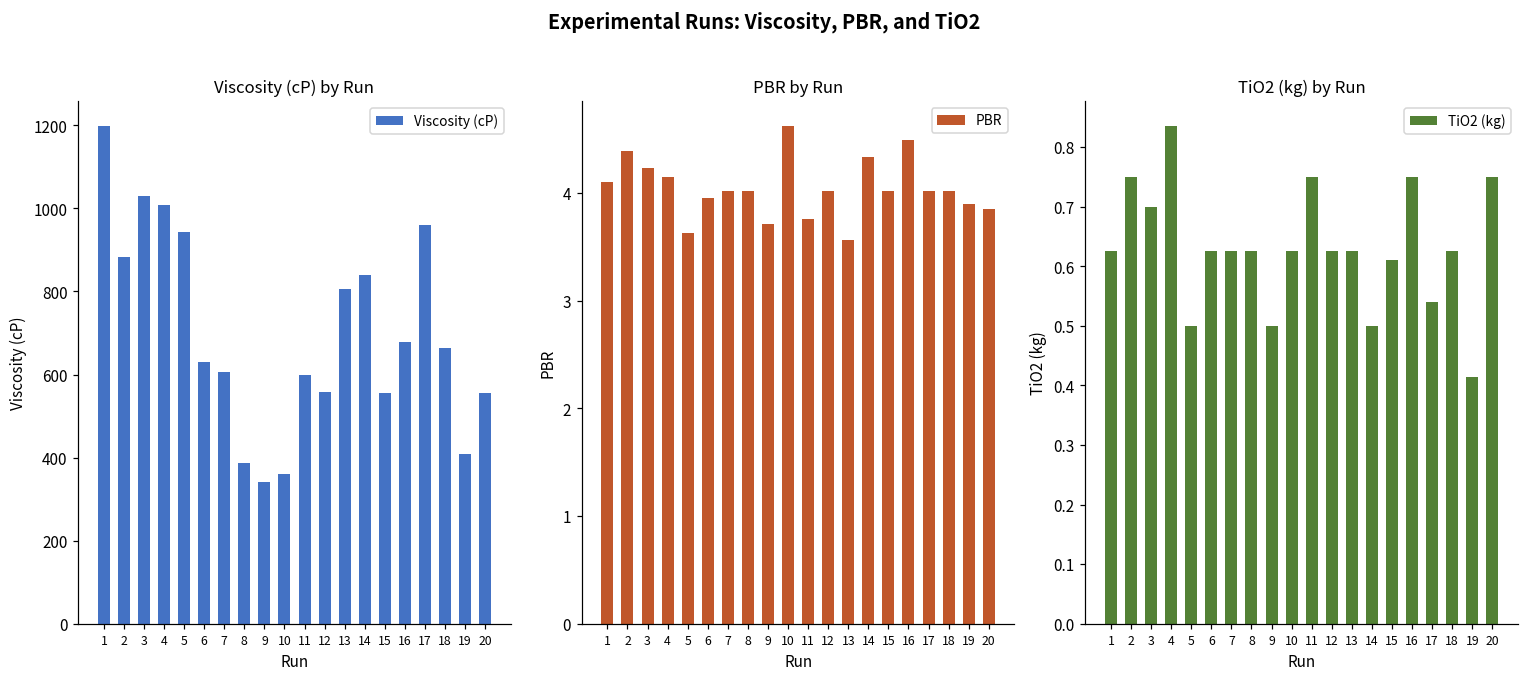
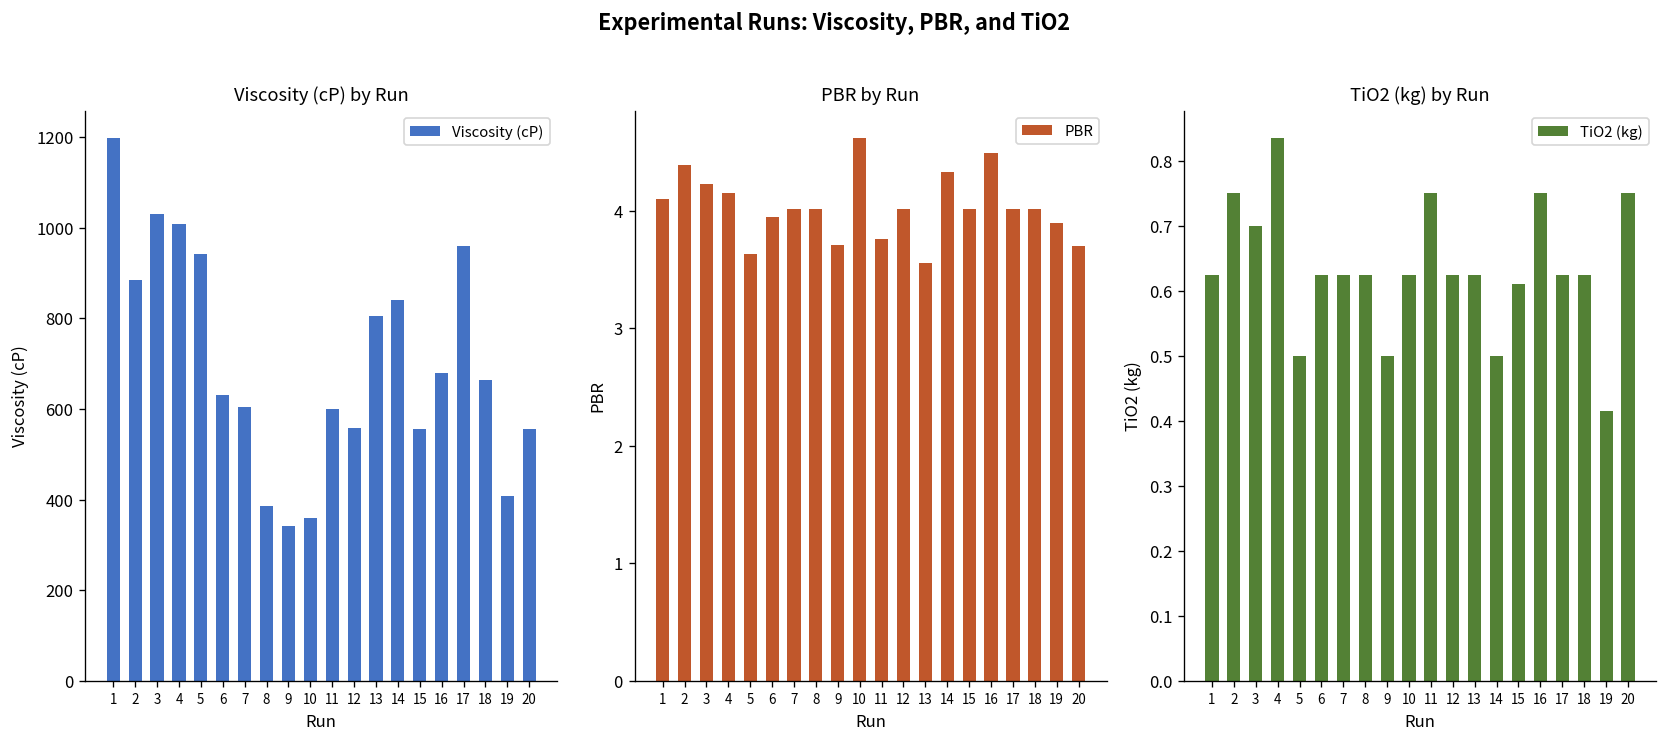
  {
    "Viscosity (cP) by Run": {
      "1": 1200,
      "2": 880,
      "3": 1030,
      "4": 1010,
      "5": 940,
      "6": 630,
      "7": 610,
      "8": 390,
      "9": 340,
      "10": 360,
      "11": 600,
      "12": 560,
      "13": 810,
      "14": 840,
      "15": 560,
      "16": 680,
      "17": 960,
      "18": 670,
      "19": 410,
      "20": 560
    },
    "PBR by Run": {
      "1": 4.1,
      "2": 4.4,
      "3": 4.2,
      "4": 4.2,
      "5": 3.6,
      "6": 4.0,
      "7": 4.0,
      "8": 4.0,
      "9": 3.7,
      "10": 4.6,
      "11": 3.8,
      "12": 4.0,
      "13": 3.6,
      "14": 4.3,
      "15": 4.0,
      "16": 4.5,
      "17": 4.0,
      "18": 4.0,
      "19": 3.9,
-     "20": 3.9
+     "20": 3.7
    },
    "TiO2 (kg) by Run": {
      "1": 0.63,
      "2": 0.75,
      "3": 0.70,
      "4": 0.84,
      "5": 0.50,
      "6": 0.63,
      "7": 0.63,
      "8": 0.63,
      "9": 0.50,
      "10": 0.63,
      "11": 0.75,
      "12": 0.63,
      "13": 0.63,
      "14": 0.50,
      "15": 0.61,
      "16": 0.75,
-     "17": 0.54,
+     "17": 0.63,
      "18": 0.63,
      "19": 0.41,
      "20": 0.75
    }
  }
